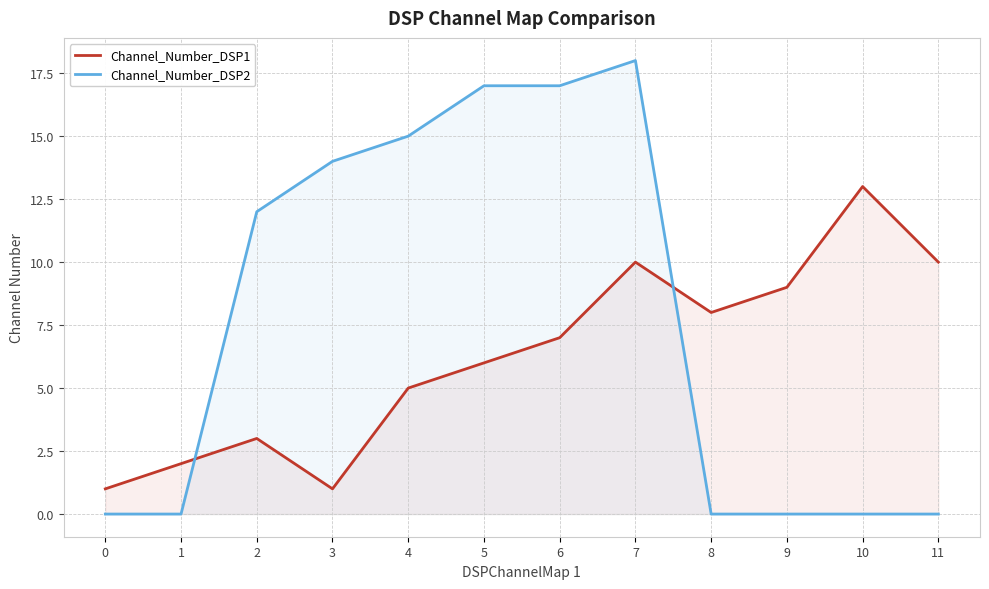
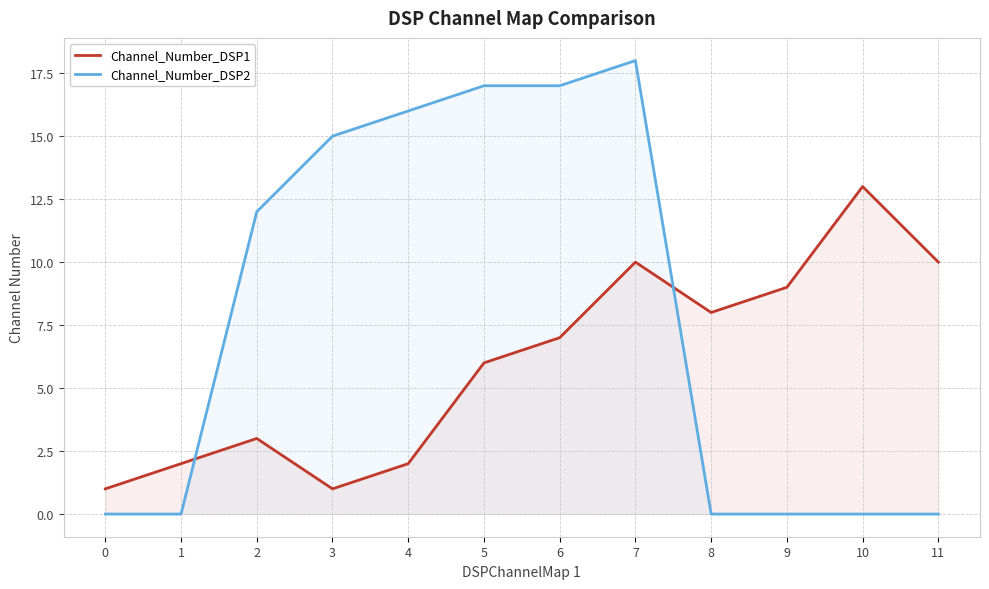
  {
    "Channel_Number_DSP1": {
      "0": 1,
      "1": 2,
      "2": 3,
      "3": 1,
-     "4": 5,
+     "4": 2,
      "5": 6,
      "6": 7,
      "7": 10,
      "8": 8,
      "9": 9,
      "10": 13,
      "11": 10
    },
    "Channel_Number_DSP2": {
      "0": 0,
      "1": 0,
      "2": 12,
-     "3": 14,
-     "4": 15,
+     "3": 15,
+     "4": 16,
      "5": 17,
      "6": 17,
      "7": 18,
      "8": 0,
      "9": 0,
      "10": 0,
      "11": 0
    }
  }
